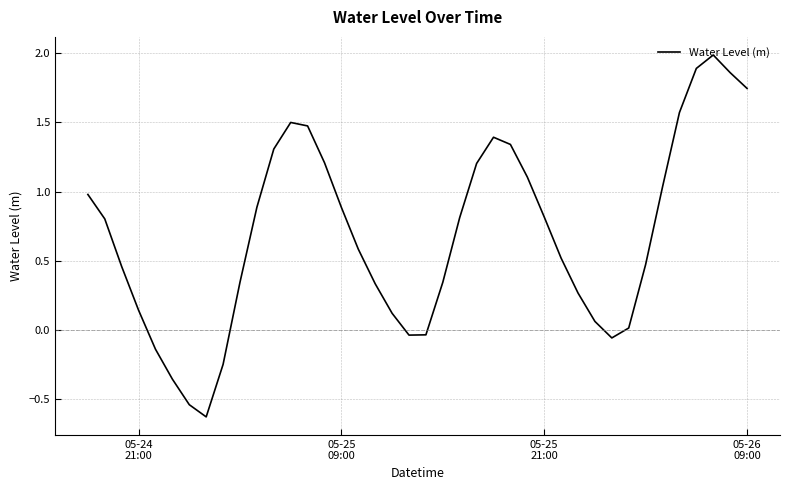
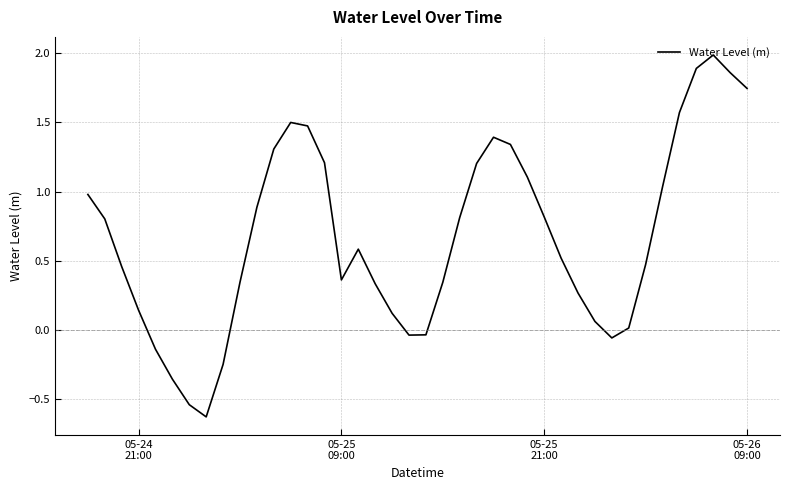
  {
    "05-24 21:00": 0.14,
-   "05-25 09:00": 0.89,
+   "05-25 09:00": 0.36,
    "05-25 21:00": 0.82,
    "05-26 09:00": 1.75
  }
